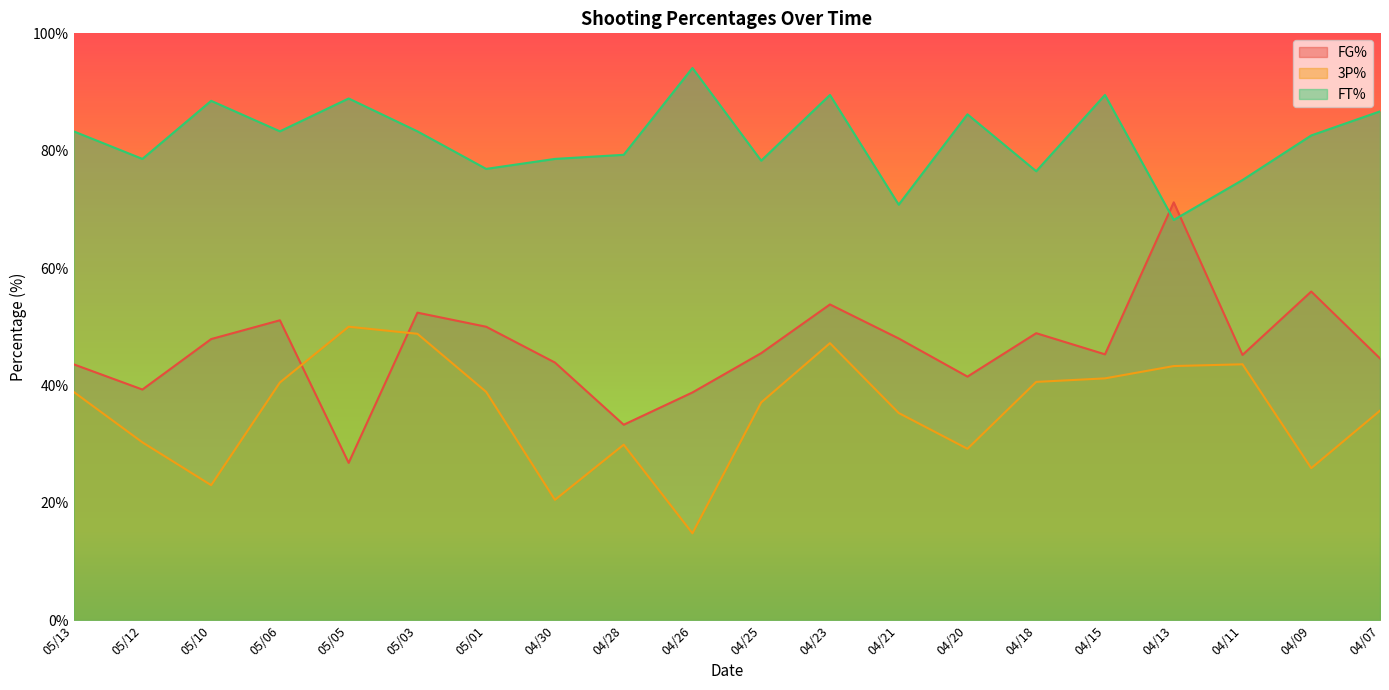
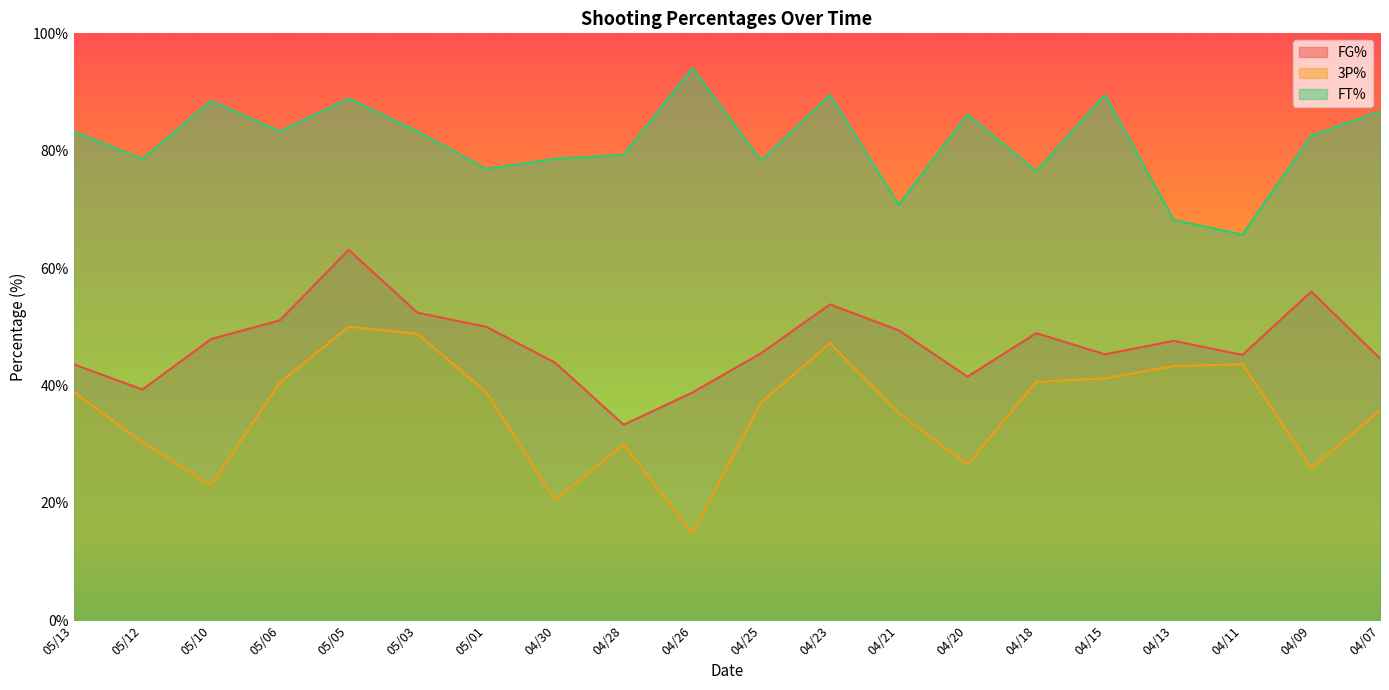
  {
    "FG%": {
      "05/13": "44%",
      "05/12": "39%",
      "05/10": "48%",
      "05/06": "51%",
-     "05/05": "27%",
+     "05/05": "63%",
      "05/03": "52%",
      "05/01": "50%",
      "04/30": "44%",
      "04/28": "33%",
      "04/26": "39%",
      "04/25": "46%",
      "04/23": "54%",
-     "04/21": "48%",
+     "04/21": "49%",
      "04/20": "42%",
      "04/18": "49%",
      "04/15": "45%",
-     "04/13": "71%",
+     "04/13": "48%",
      "04/11": "45%",
      "04/09": "56%",
      "04/07": "45%"
    },
    "3P%": {
      "05/13": "39%",
      "05/12": "30%",
      "05/10": "23%",
      "05/06": "41%",
      "05/05": "50%",
      "05/03": "49%",
      "05/01": "39%",
      "04/30": "21%",
      "04/28": "30%",
      "04/26": "15%",
      "04/25": "37%",
      "04/23": "47%",
      "04/21": "35%",
-     "04/20": "29%",
+     "04/20": "27%",
      "04/18": "41%",
      "04/15": "41%",
      "04/13": "43%",
      "04/11": "44%",
      "04/09": "26%",
      "04/07": "36%"
    },
    "FT%": {
      "05/13": "83%",
      "05/12": "79%",
      "05/10": "89%",
      "05/06": "83%",
      "05/05": "89%",
      "05/03": "83%",
      "05/01": "77%",
      "04/30": "79%",
      "04/28": "79%",
      "04/26": "94%",
      "04/25": "78%",
      "04/23": "90%",
      "04/21": "71%",
      "04/20": "86%",
      "04/18": "77%",
      "04/15": "90%",
      "04/13": "68%",
-     "04/11": "75%",
+     "04/11": "66%",
      "04/09": "83%",
      "04/07": "87%"
    }
  }
